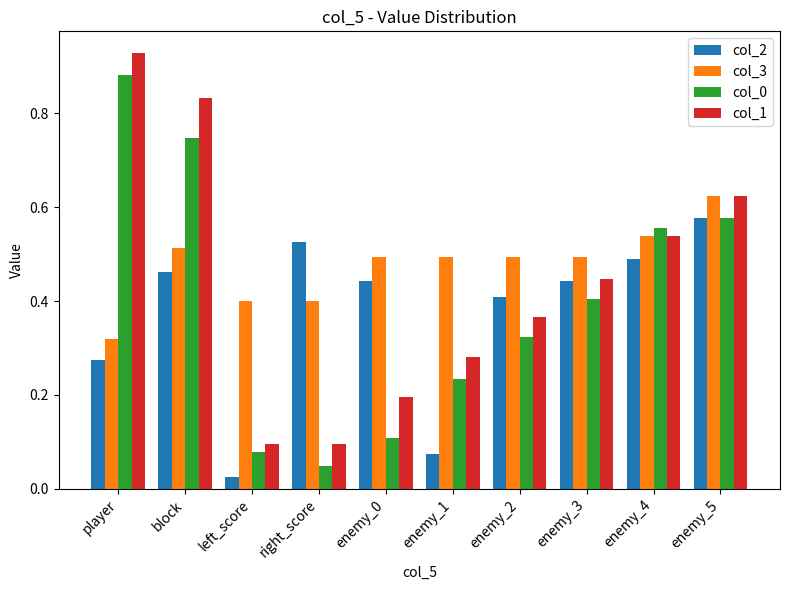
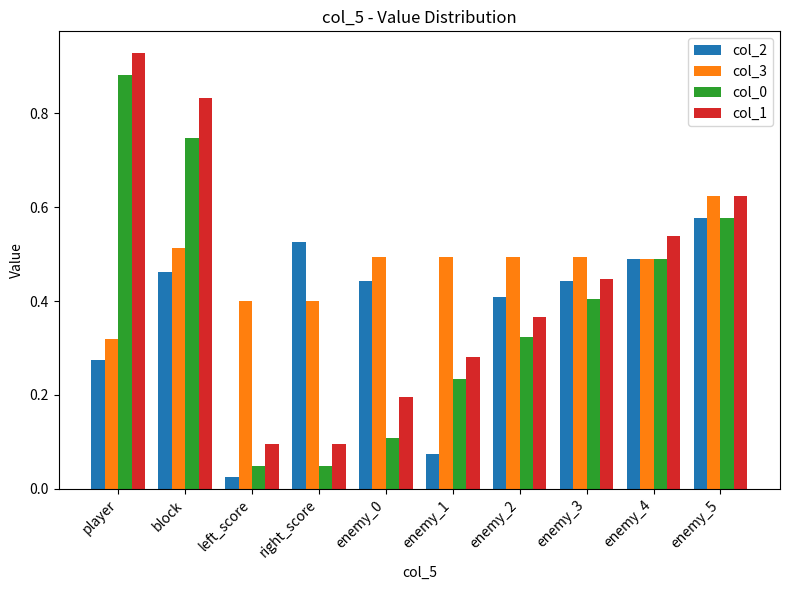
  {
    "col_2": {
      "player": 0.28,
      "block": 0.46,
      "left_score": 0.03,
      "right_score": 0.53,
      "enemy_0": 0.44,
      "enemy_1": 0.07,
      "enemy_2": 0.41,
      "enemy_3": 0.44,
      "enemy_4": 0.49,
      "enemy_5": 0.58
    },
    "col_3": {
      "player": 0.32,
      "block": 0.51,
      "left_score": 0.40,
      "right_score": 0.40,
      "enemy_0": 0.49,
      "enemy_1": 0.49,
      "enemy_2": 0.49,
      "enemy_3": 0.49,
-     "enemy_4": 0.54,
+     "enemy_4": 0.49,
      "enemy_5": 0.62
    },
    "col_0": {
      "player": 0.88,
      "block": 0.75,
-     "left_score": 0.08,
+     "left_score": 0.05,
      "right_score": 0.05,
      "enemy_0": 0.11,
      "enemy_1": 0.23,
      "enemy_2": 0.32,
      "enemy_3": 0.40,
-     "enemy_4": 0.56,
+     "enemy_4": 0.49,
      "enemy_5": 0.58
    },
    "col_1": {
      "player": 0.93,
      "block": 0.83,
      "left_score": 0.10,
      "right_score": 0.10,
      "enemy_0": 0.20,
      "enemy_1": 0.28,
      "enemy_2": 0.37,
      "enemy_3": 0.45,
      "enemy_4": 0.54,
      "enemy_5": 0.62
    }
  }
